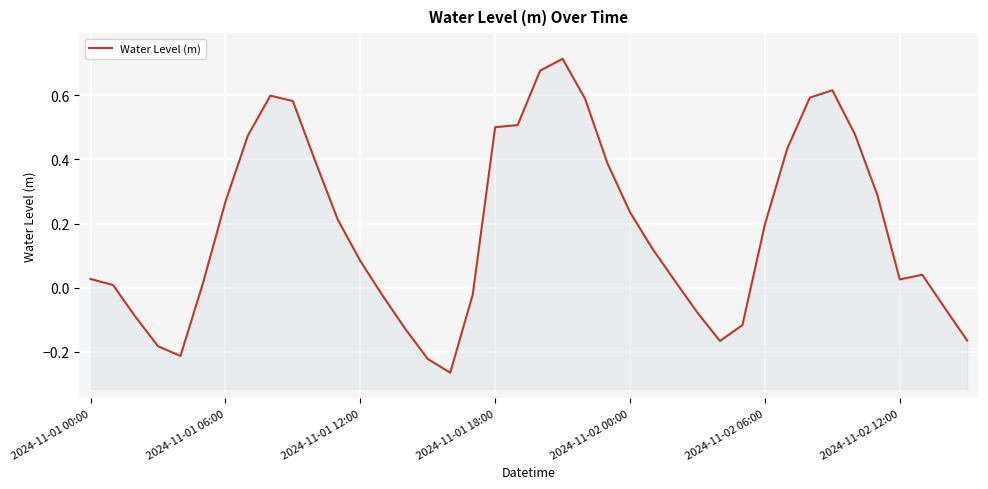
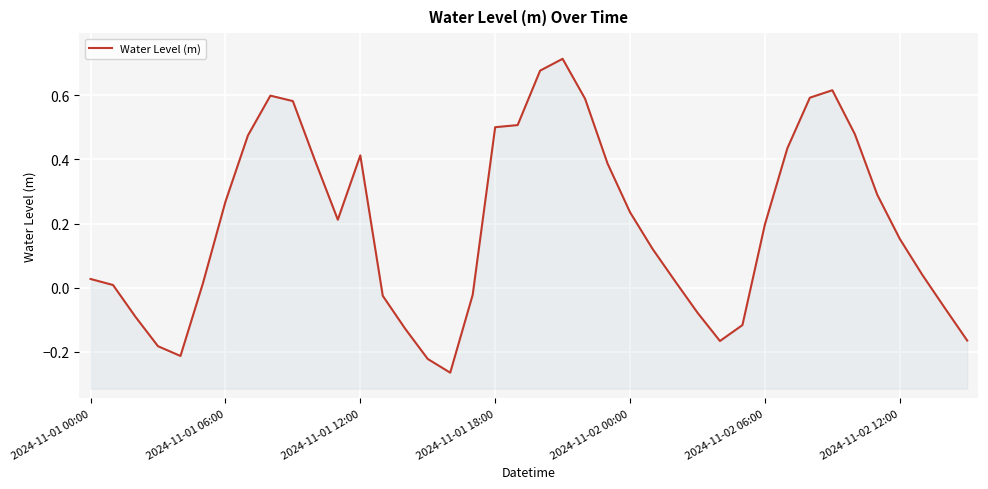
  {
    "2024-11-01 00:00": 0.03,
    "2024-11-01 06:00": 0.27,
-   "2024-11-01 12:00": 0.08,
+   "2024-11-01 12:00": 0.41,
    "2024-11-01 18:00": 0.50,
    "2024-11-02 00:00": 0.24,
    "2024-11-02 06:00": 0.20,
-   "2024-11-02 12:00": 0.03
+   "2024-11-02 12:00": 0.15
  }
